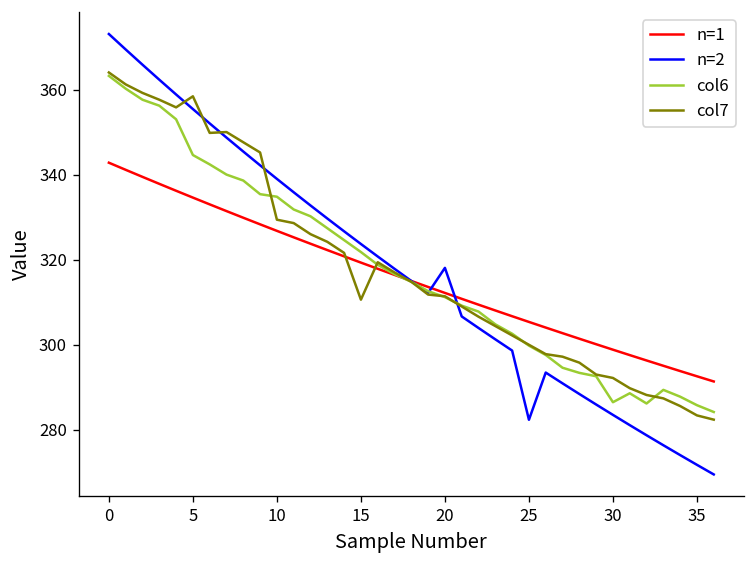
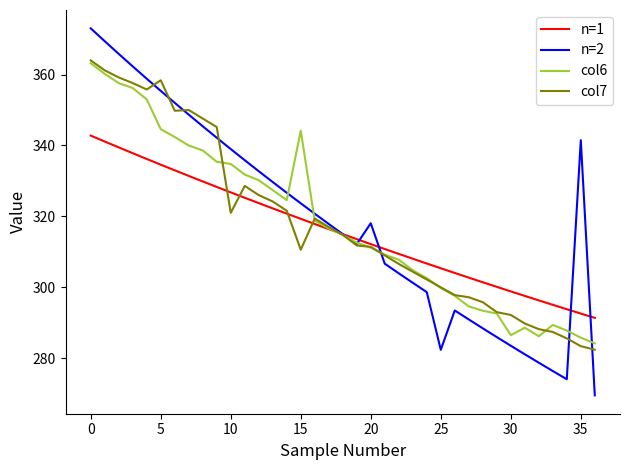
  {
    "n=1": {
      "0": 343,
      "5": 335,
      "10": 327,
      "15": 319,
      "20": 312,
      "25": 305,
      "30": 299,
      "35": 293
    },
    "n=2": {
      "0": 373,
      "5": 355,
      "10": 339,
      "15": 324,
      "20": 318,
      "25": 282,
      "30": 284,
-     "35": 272
+     "35": 341
    },
    "col6": {
      "0": 363,
      "5": 345,
      "10": 335,
-     "15": 322,
+     "15": 344,
      "30": 287,
      "35": 286
    },
    "col7": {
      "0": 364,
      "5": 358,
-     "10": 329,
+     "10": 321,
      "15": 311,
      "30": 292,
      "35": 283
    }
  }
